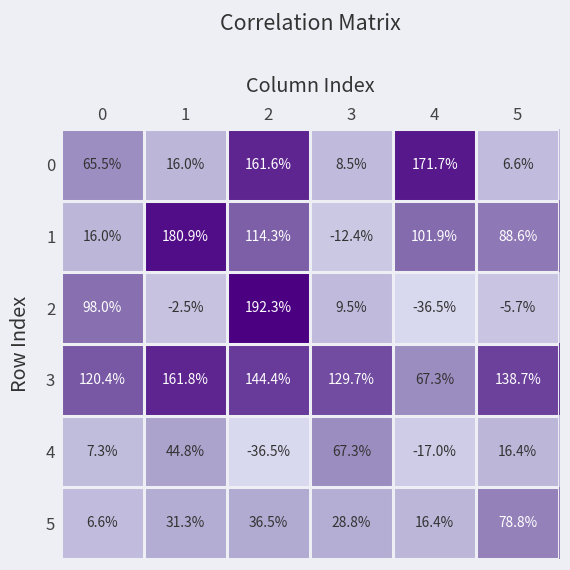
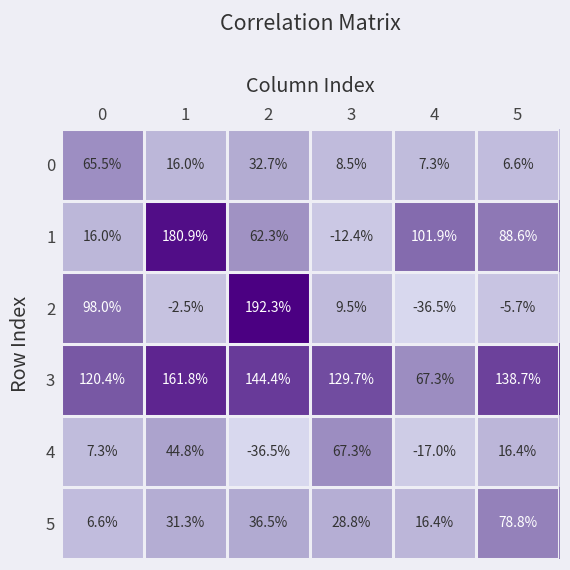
  {
    "0": {
      "0": "65.5%",
      "1": "16.0%",
-     "2": "161.6%",
+     "2": "32.7%",
      "3": "8.5%",
-     "4": "171.7%",
+     "4": "7.3%",
      "5": "6.6%"
    },
    "1": {
      "0": "16.0%",
      "1": "180.9%",
-     "2": "114.3%",
+     "2": "62.3%",
      "3": "-12.4%",
      "4": "101.9%",
      "5": "88.6%"
    },
    "2": {
      "0": "98.0%",
      "1": "-2.5%",
      "2": "192.3%",
      "3": "9.5%",
      "4": "-36.5%",
      "5": "-5.7%"
    },
    "3": {
      "0": "120.4%",
      "1": "161.8%",
      "2": "144.4%",
      "3": "129.7%",
      "4": "67.3%",
      "5": "138.7%"
    },
    "4": {
      "0": "7.3%",
      "1": "44.8%",
      "2": "-36.5%",
      "3": "67.3%",
      "4": "-17.0%",
      "5": "16.4%"
    },
    "5": {
      "0": "6.6%",
      "1": "31.3%",
      "2": "36.5%",
      "3": "28.8%",
      "4": "16.4%",
      "5": "78.8%"
    }
  }
